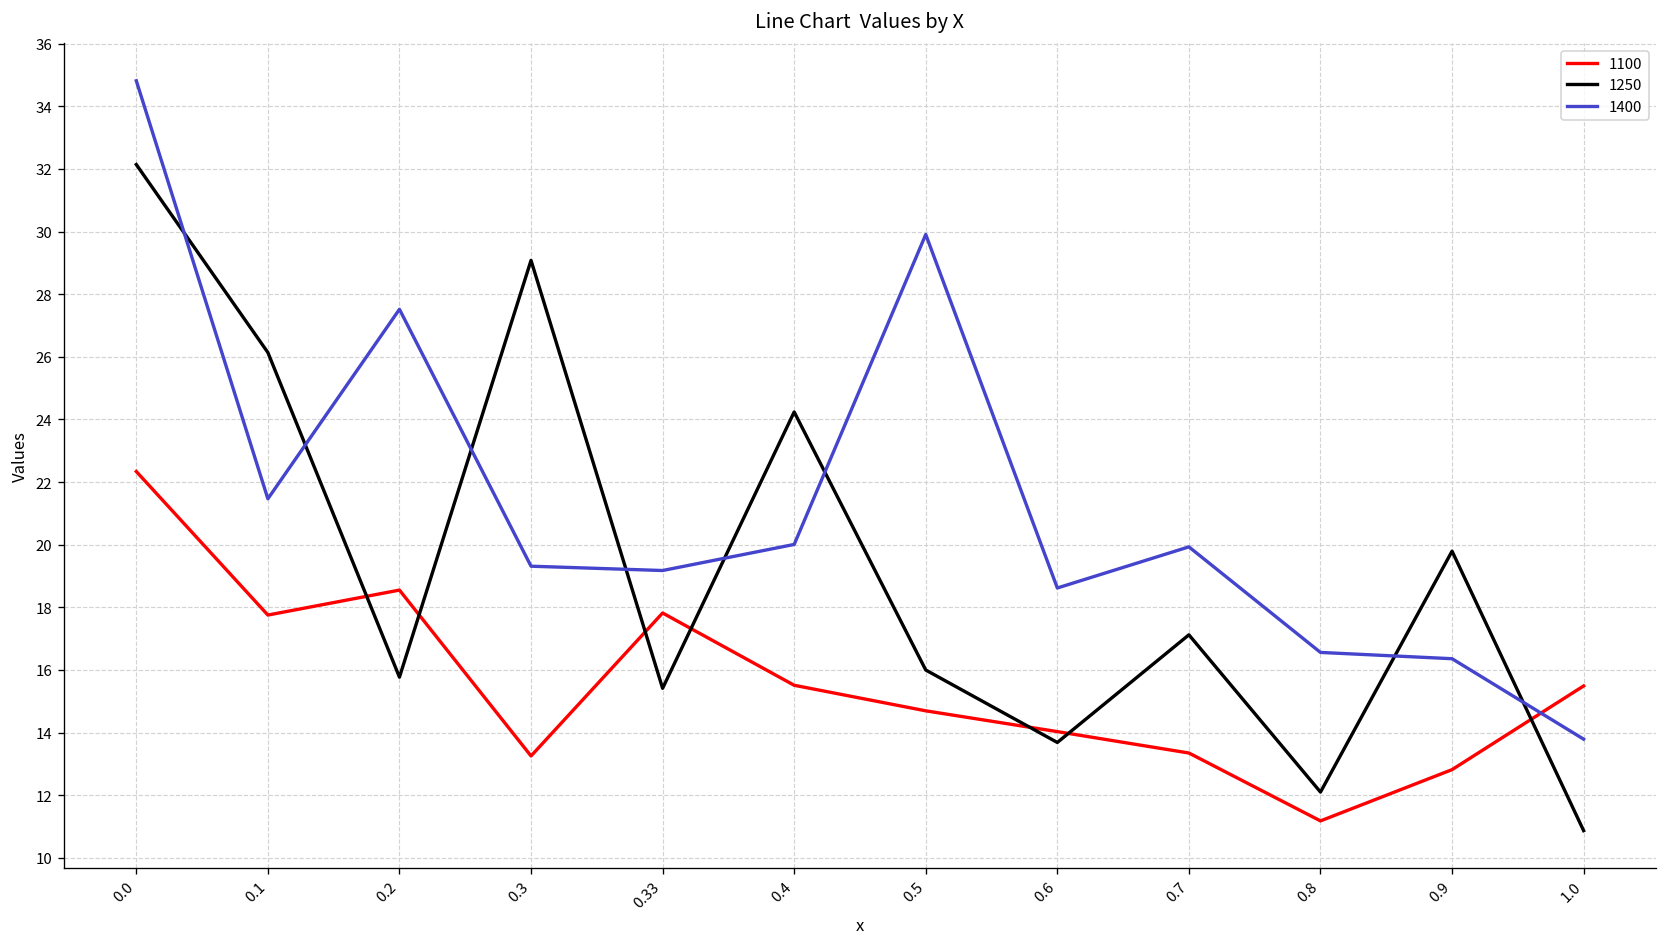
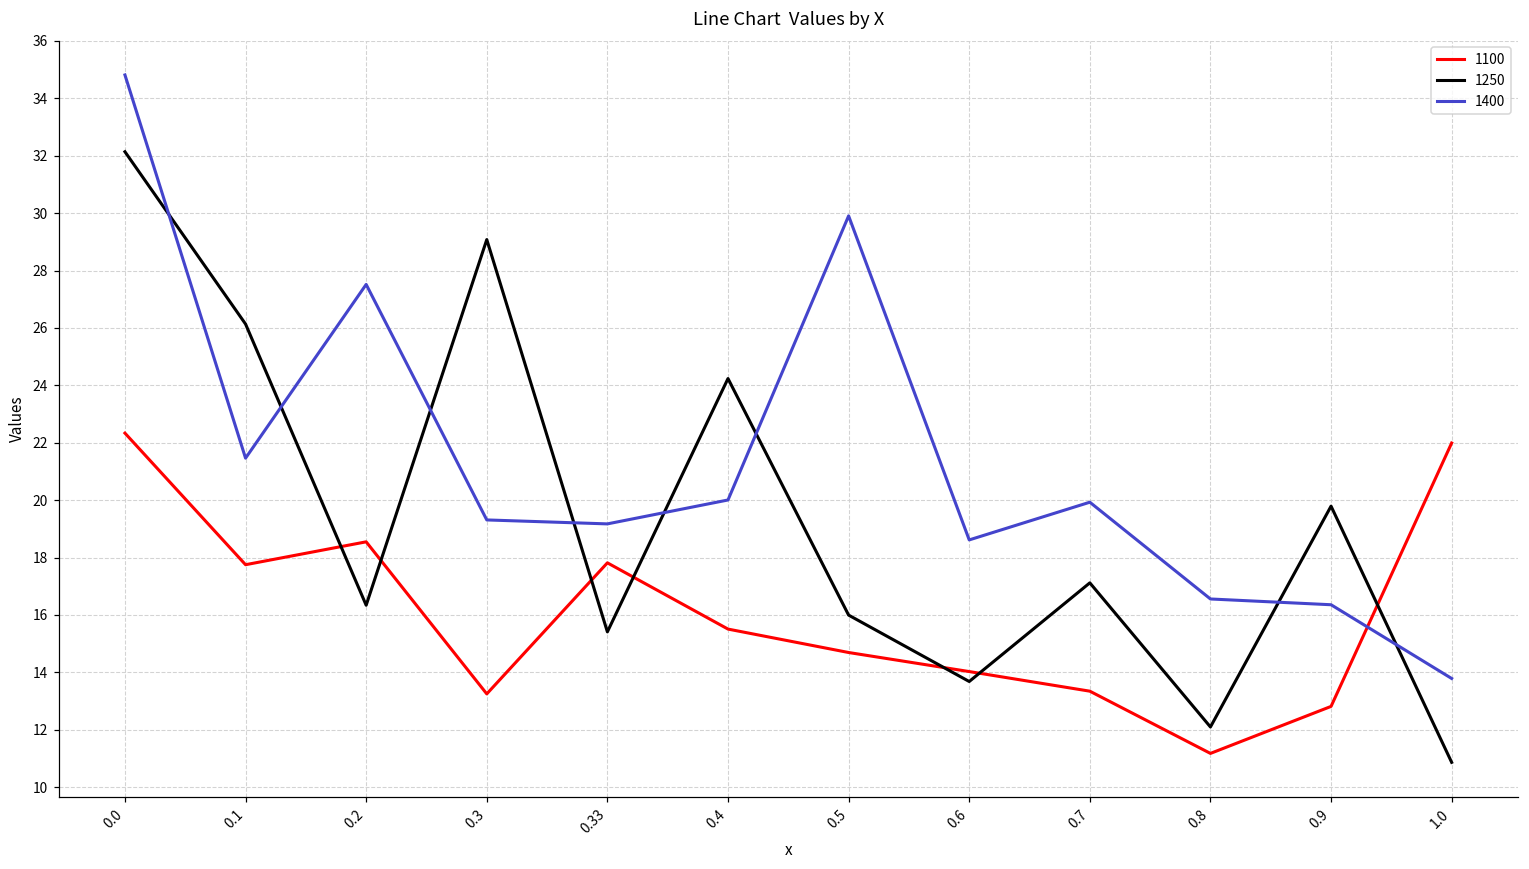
  {
    "1100": {
      "0.0": 22.3,
      "0.1": 17.8,
      "0.2": 18.5,
      "0.3": 13.3,
      "0.33": 17.8,
      "0.4": 15.5,
      "0.5": 14.7,
      "0.6": 14.0,
      "0.7": 13.3,
      "0.8": 11.2,
      "0.9": 12.8,
-     "1.0": 15.5
+     "1.0": 22.0
    },
    "1250": {
      "0.0": 32.1,
      "0.1": 26.1,
-     "0.2": 15.8,
+     "0.2": 16.3,
      "0.3": 29.1,
      "0.33": 15.4,
      "0.4": 24.2,
      "0.5": 16.0,
      "0.6": 13.7,
      "0.7": 17.1,
      "0.8": 12.1,
      "0.9": 19.8,
      "1.0": 10.9
    },
    "1400": {
      "0.0": 34.8,
      "0.1": 21.5,
      "0.2": 27.5,
      "0.3": 19.3,
      "0.33": 19.2,
      "0.4": 20.0,
      "0.5": 29.9,
      "0.6": 18.6,
      "0.7": 19.9,
      "0.8": 16.6,
      "0.9": 16.4,
      "1.0": 13.8
    }
  }
